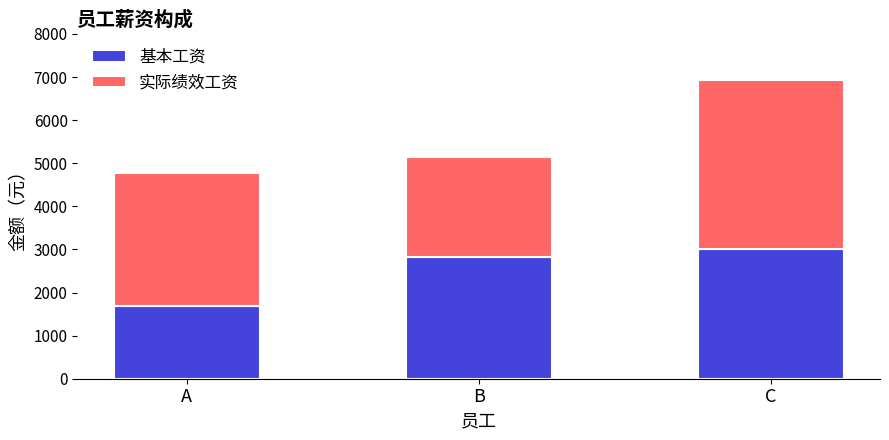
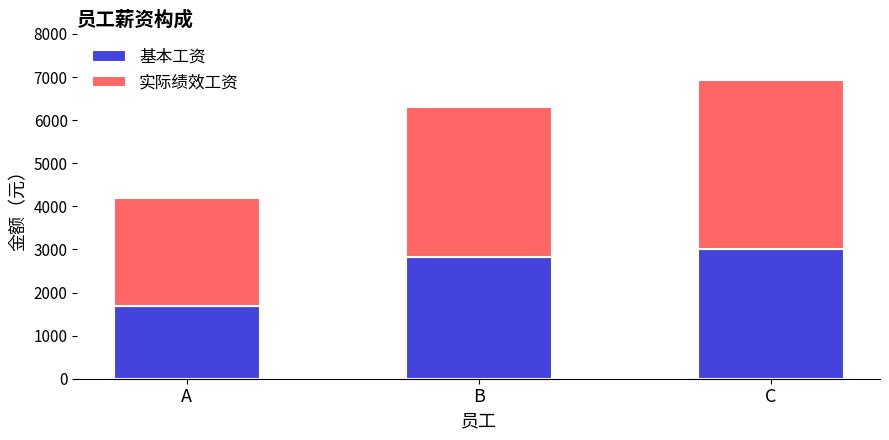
  {
    "基本工资": {
      "A": 1700,
      "B": 2800,
      "C": 3000
    },
    "实际绩效工资": {
-     "A": 3100,
-     "B": 2300,
+     "A": 2500,
+     "B": 3500,
      "C": 3900
    }
  }
